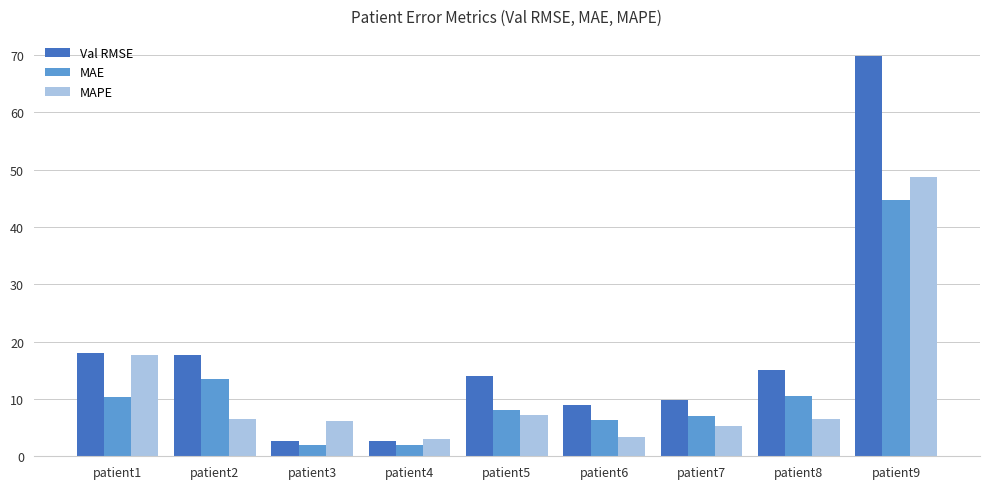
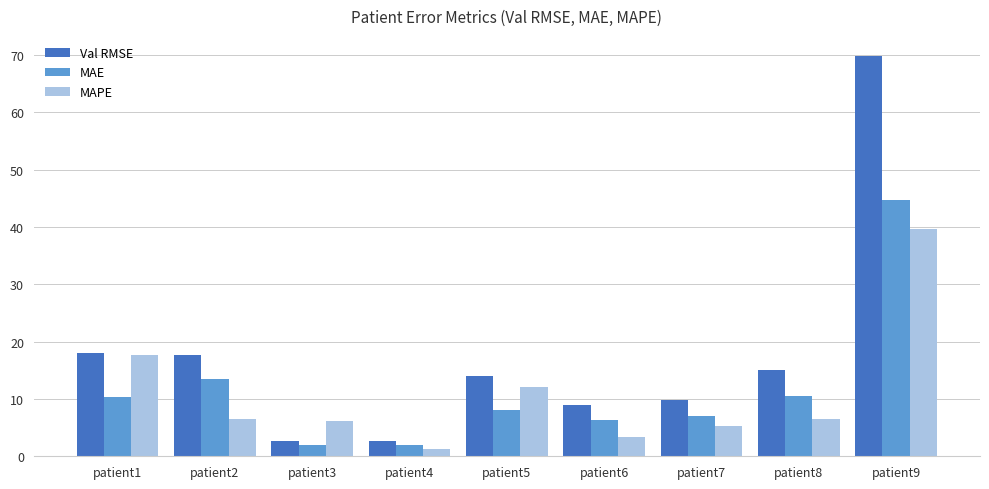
  {
    "MAPE": {
      "patient1": 18,
      "patient2": 7,
      "patient3": 6,
-     "patient4": 3,
-     "patient5": 7,
+     "patient4": 1,
+     "patient5": 12,
      "patient6": 3,
      "patient7": 5,
      "patient8": 6,
-     "patient9": 49
+     "patient9": 40
    }
  }
